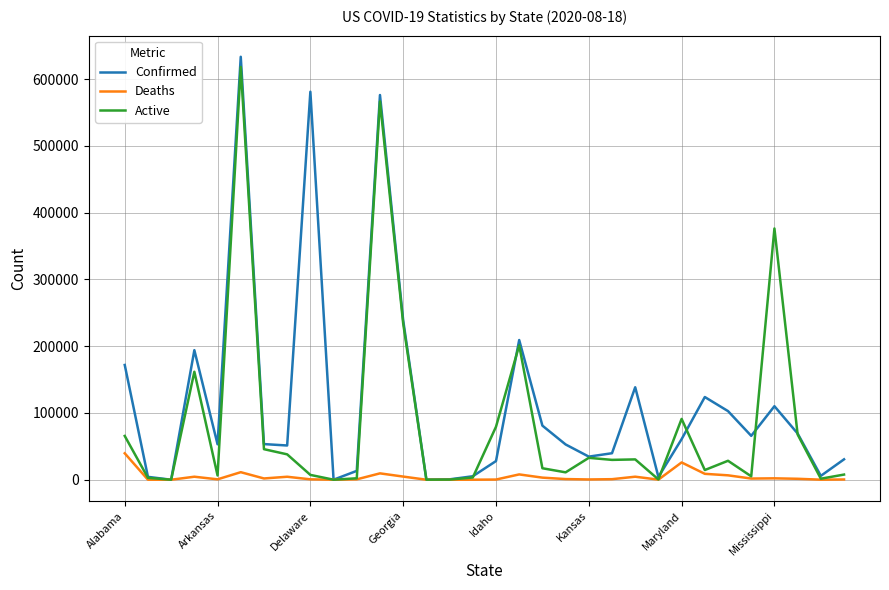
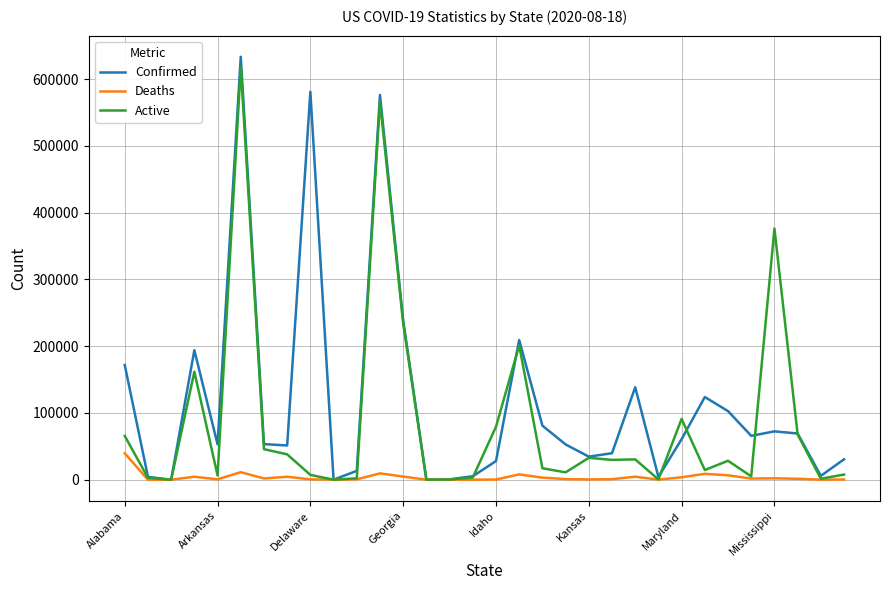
  {
    "Confirmed": {
      "Alabama": 170000,
      "Arkansas": 50000,
      "Delaware": 580000,
      "Georgia": 240000,
      "Idaho": 30000,
      "Maryland": 60000,
-     "Mississippi": 110000
+     "Mississippi": 70000
    },
    "Deaths": {
      "Alabama": 40000,
      "Arkansas": 0,
      "Delaware": 0,
      "Georgia": 0,
      "Idaho": 0,
      "Kansas": 0,
-     "Maryland": 30000,
+     "Maryland": 0,
      "Mississippi": 0
    },
    "Active": {
      "Alabama": 70000,
      "Arkansas": 10000,
      "Delaware": 10000,
      "Georgia": 230000,
      "Idaho": 80000,
      "Maryland": 90000,
      "Mississippi": 380000
    }
  }
